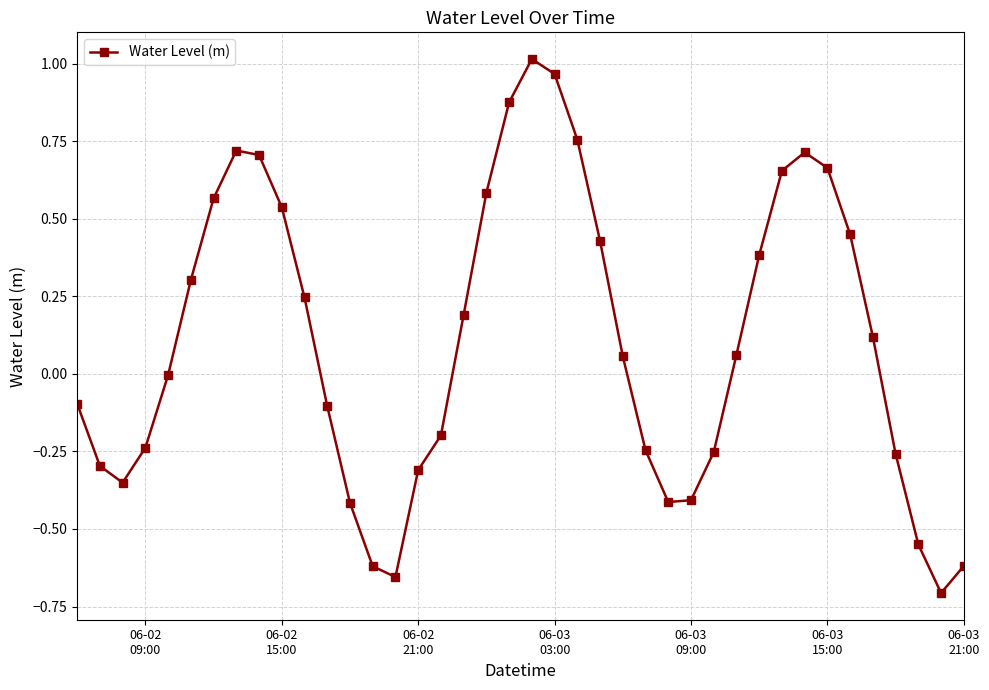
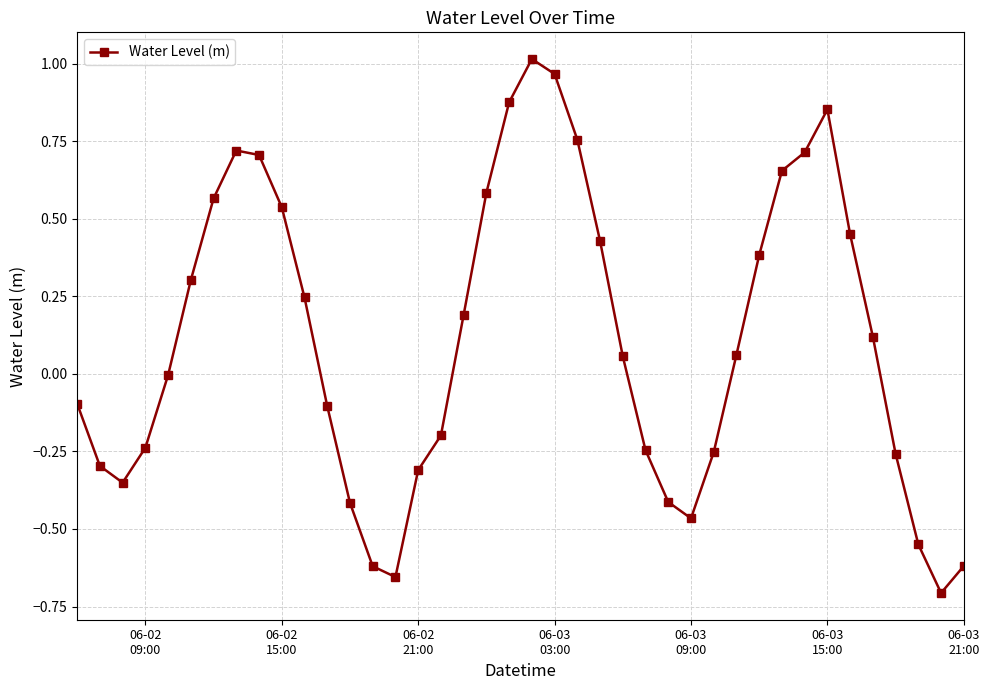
  {
    "06-02 09:00": -0.24,
    "06-02 15:00": 0.54,
    "06-02 21:00": -0.31,
    "06-03 03:00": 0.97,
-   "06-03 09:00": -0.41,
-   "06-03 15:00": 0.66,
+   "06-03 09:00": -0.47,
+   "06-03 15:00": 0.85,
    "06-03 21:00": -0.62
  }
